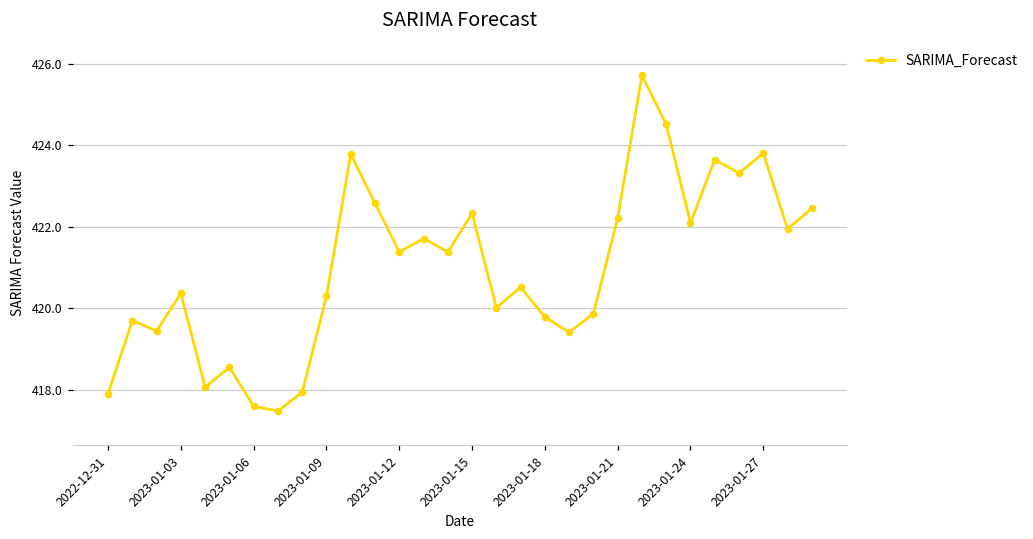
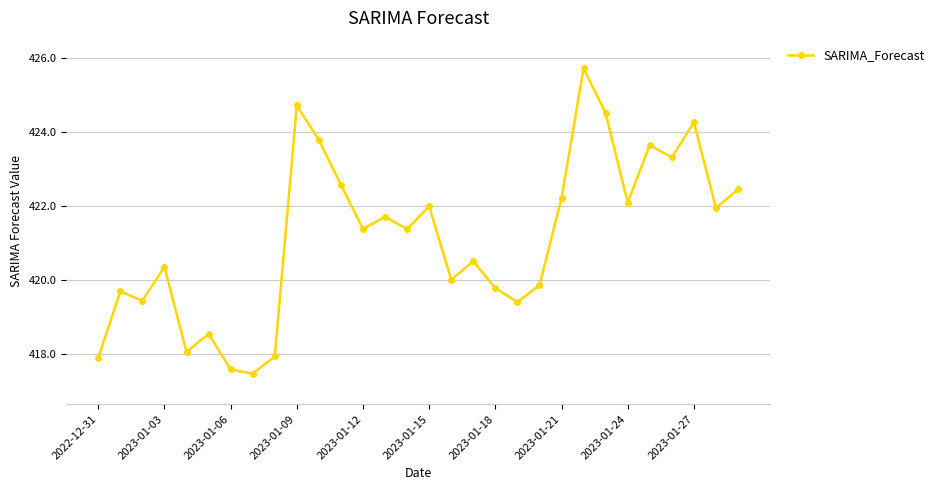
  {
    "2022-12-31": 417.9,
    "2023-01-03": 420.4,
    "2023-01-06": 417.6,
-   "2023-01-09": 420.3,
+   "2023-01-09": 424.7,
    "2023-01-12": 421.4,
-   "2023-01-15": 422.3,
+   "2023-01-15": 422.0,
    "2023-01-18": 419.8,
    "2023-01-21": 422.2,
    "2023-01-24": 422.1,
-   "2023-01-27": 423.8
+   "2023-01-27": 424.3
  }
